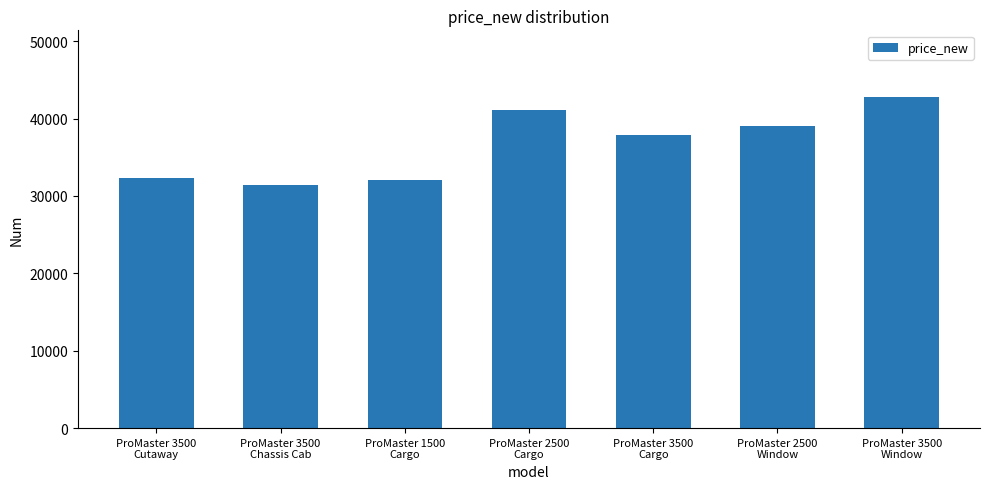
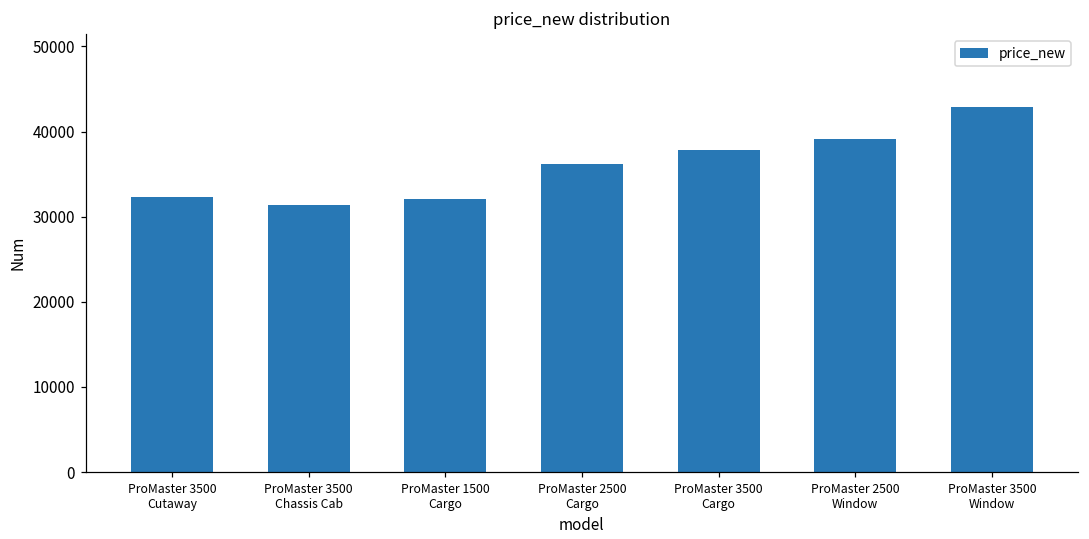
  {
    "ProMaster 3500 Cutaway": 32000,
    "ProMaster 3500 Chassis Cab": 31000,
    "ProMaster 1500 Cargo": 32000,
-   "ProMaster 2500 Cargo": 41000,
+   "ProMaster 2500 Cargo": 36000,
    "ProMaster 3500 Cargo": 38000,
    "ProMaster 2500 Window": 39000,
    "ProMaster 3500 Window": 43000
  }
